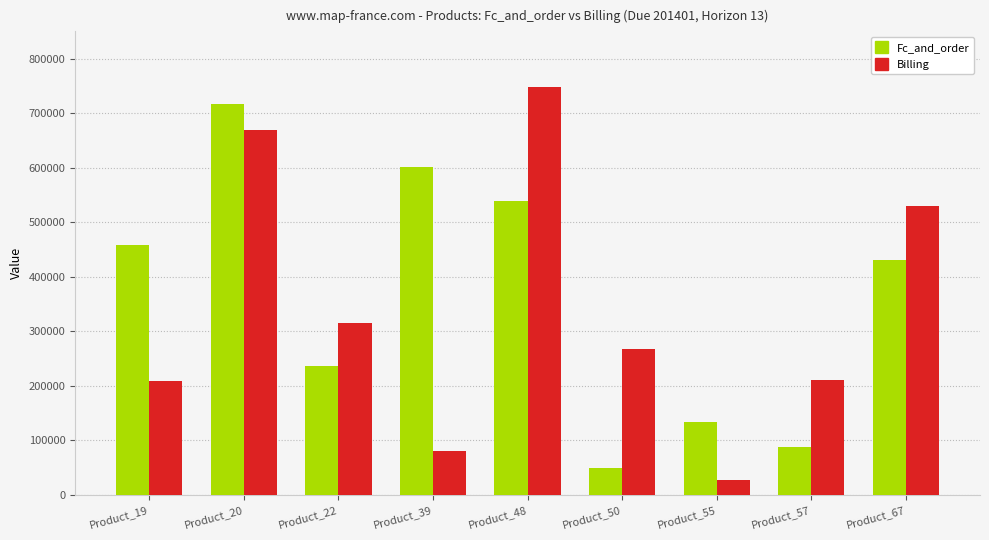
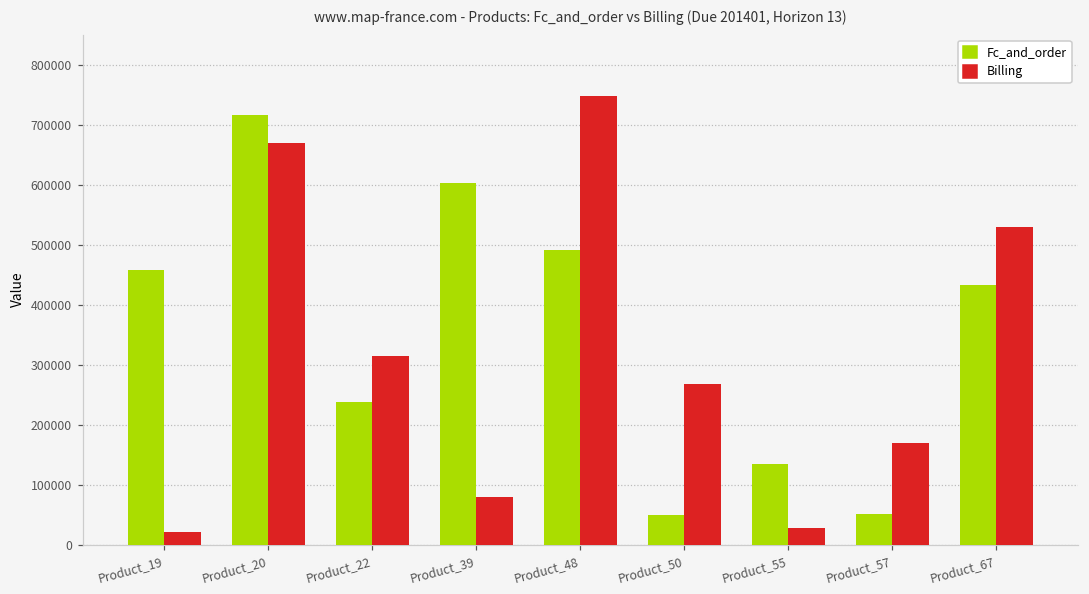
  {
    "Fc_and_order": {
      "Product_19": 460000,
      "Product_20": 720000,
      "Product_22": 240000,
      "Product_39": 600000,
-     "Product_48": 540000,
+     "Product_48": 490000,
      "Product_50": 50000,
      "Product_55": 130000,
-     "Product_57": 90000,
+     "Product_57": 50000,
      "Product_67": 430000
    },
    "Billing": {
-     "Product_19": 210000,
+     "Product_19": 20000,
      "Product_20": 670000,
      "Product_22": 320000,
      "Product_39": 80000,
      "Product_48": 750000,
      "Product_50": 270000,
      "Product_55": 30000,
-     "Product_57": 210000,
+     "Product_57": 170000,
      "Product_67": 530000
    }
  }
